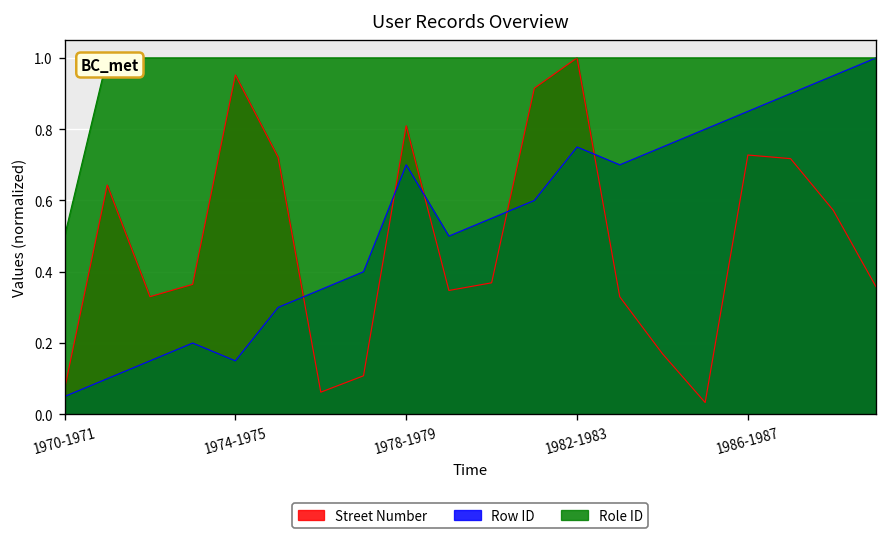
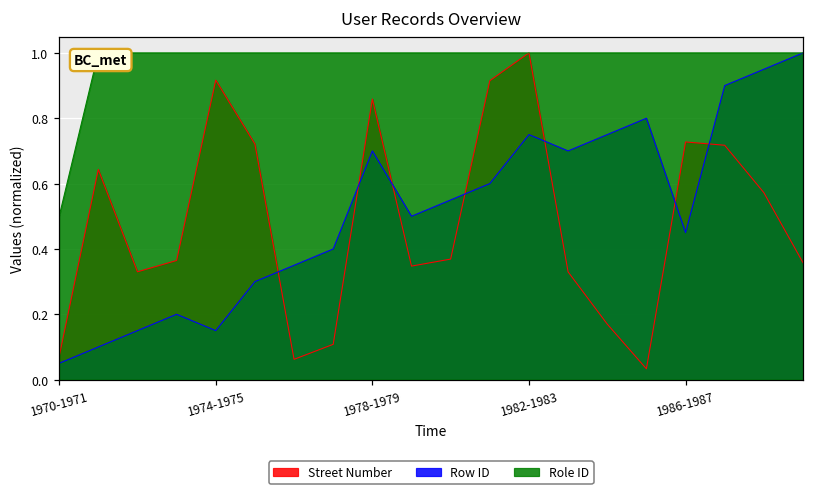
  {
    "Street Number": {
      "1970-1971": 0.07,
-     "1974-1975": 0.95,
-     "1978-1979": 0.81,
+     "1974-1975": 0.92,
+     "1978-1979": 0.86,
      "1986-1987": 0.73
    },
    "Row ID": {
      "1970-1971": 0.05,
      "1974-1975": 0.15,
      "1978-1979": 0.70,
      "1982-1983": 0.75,
-     "1986-1987": 0.85
+     "1986-1987": 0.45
    },
    "Role ID": {
      "1970-1971": 0.50,
      "1974-1975": 1.00,
      "1978-1979": 1.00,
      "1986-1987": 1.00
    }
  }
